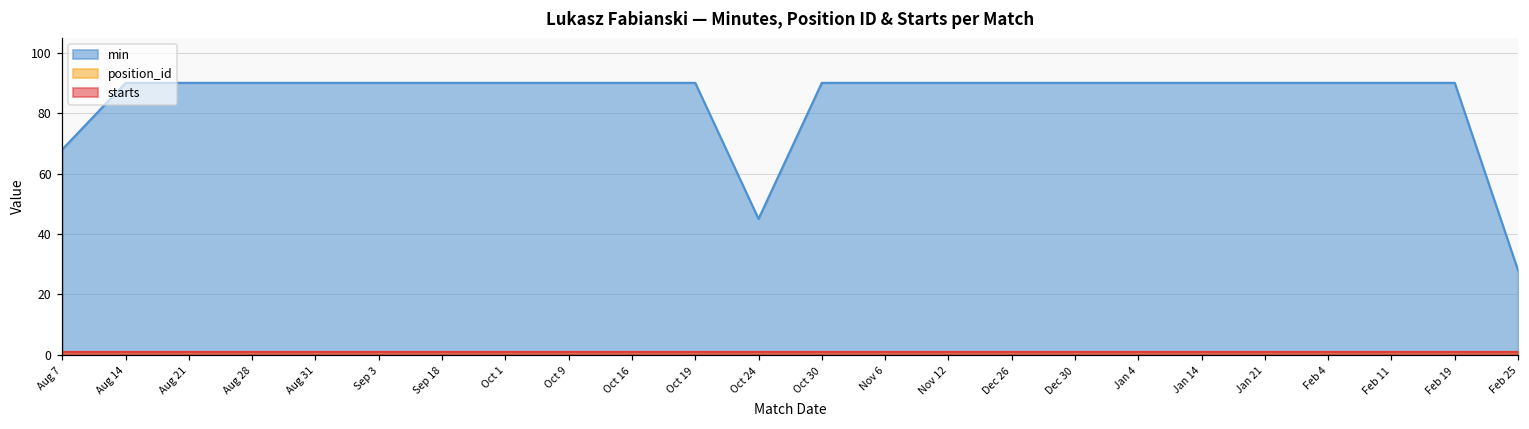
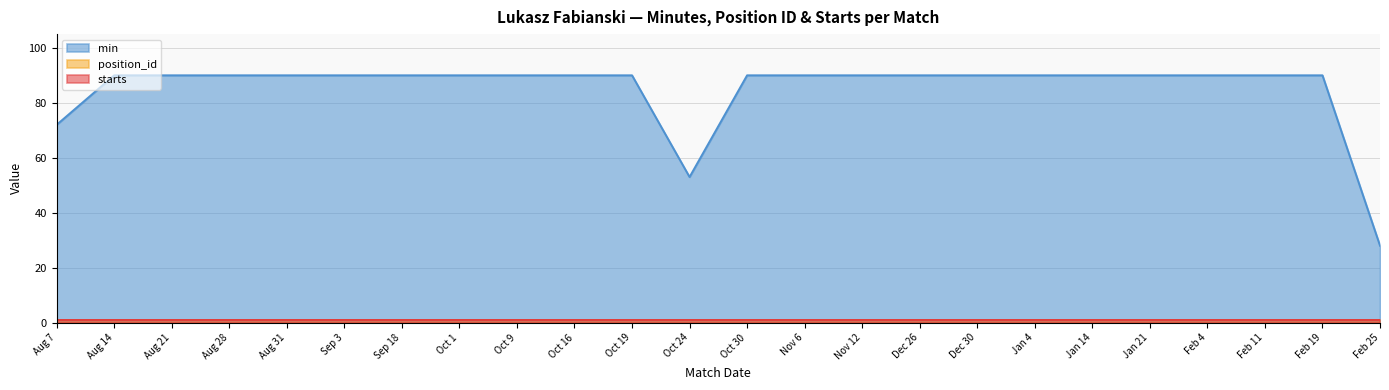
  {
    "min": {
-     "Aug 7": 68,
+     "Aug 7": 72,
      "Aug 21": 90,
      "Aug 28": 90,
      "Aug 31": 90,
      "Sep 3": 90,
      "Sep 18": 90,
      "Oct 1": 90,
      "Oct 9": 90,
      "Oct 16": 90,
      "Oct 19": 90,
-     "Oct 24": 45,
+     "Oct 24": 53,
      "Oct 30": 90,
      "Nov 6": 90,
      "Nov 12": 90,
      "Dec 26": 90,
      "Dec 30": 90,
      "Jan 4": 90,
      "Jan 14": 90,
      "Jan 21": 90,
      "Feb 4": 90,
      "Feb 11": 90,
      "Feb 19": 90,
      "Feb 25": 28
    },
    "starts": {
      "Aug 7": 1,
      "Aug 14": 1,
      "Aug 21": 1,
      "Aug 28": 1,
      "Aug 31": 1,
      "Sep 3": 1,
      "Sep 18": 1,
      "Oct 1": 1,
      "Oct 9": 1,
      "Oct 16": 1,
      "Oct 19": 1,
      "Oct 24": 1,
      "Oct 30": 1,
      "Nov 6": 1,
      "Nov 12": 1,
      "Dec 26": 1,
      "Dec 30": 1,
      "Jan 4": 1,
      "Jan 14": 1,
      "Jan 21": 1,
      "Feb 4": 1,
      "Feb 11": 1,
      "Feb 19": 1,
      "Feb 25": 1
    }
  }
